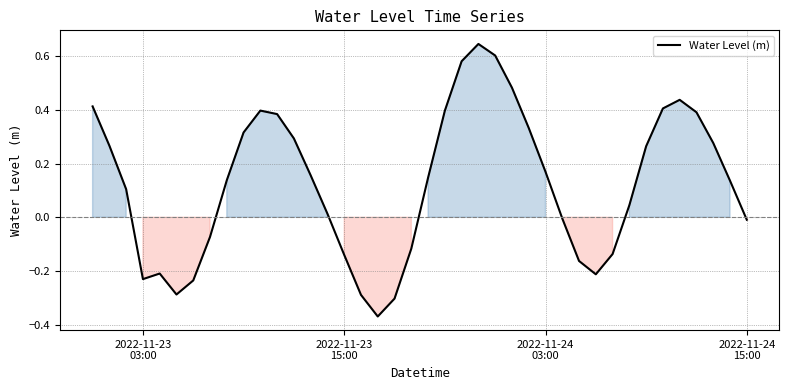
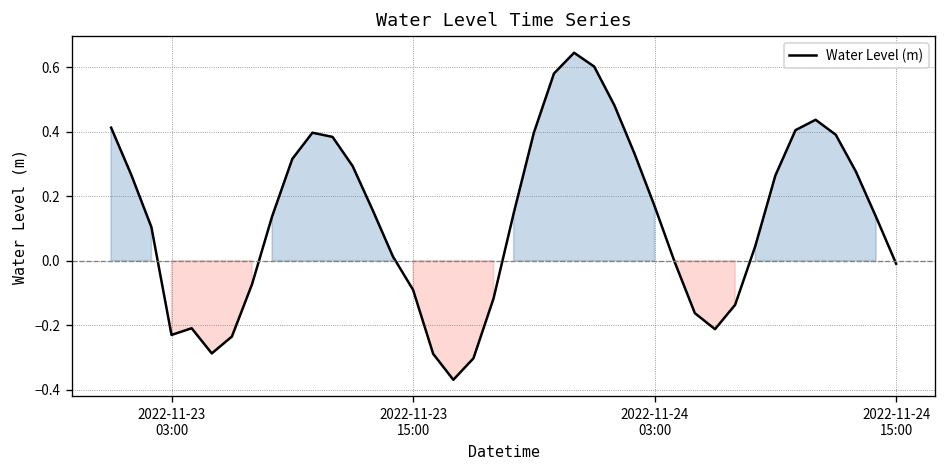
  {
    "2022-11-23 03:00": -0.23,
-   "2022-11-23 15:00": -0.14,
+   "2022-11-23 15:00": -0.09,
    "2022-11-24 03:00": 0.17,
    "2022-11-24 15:00": -0.01
  }
